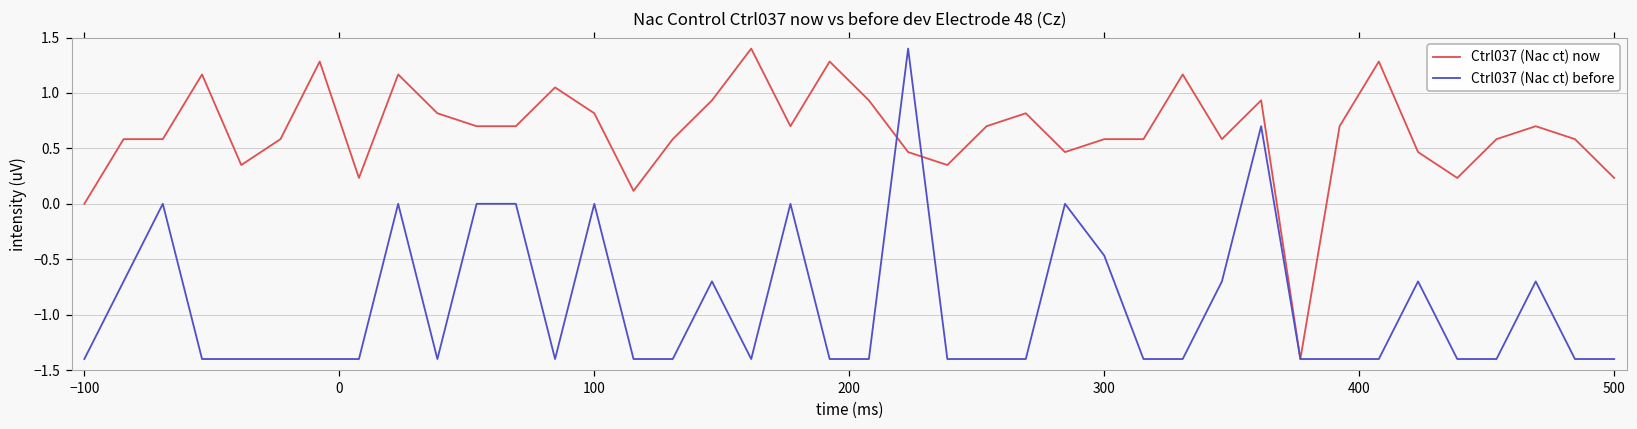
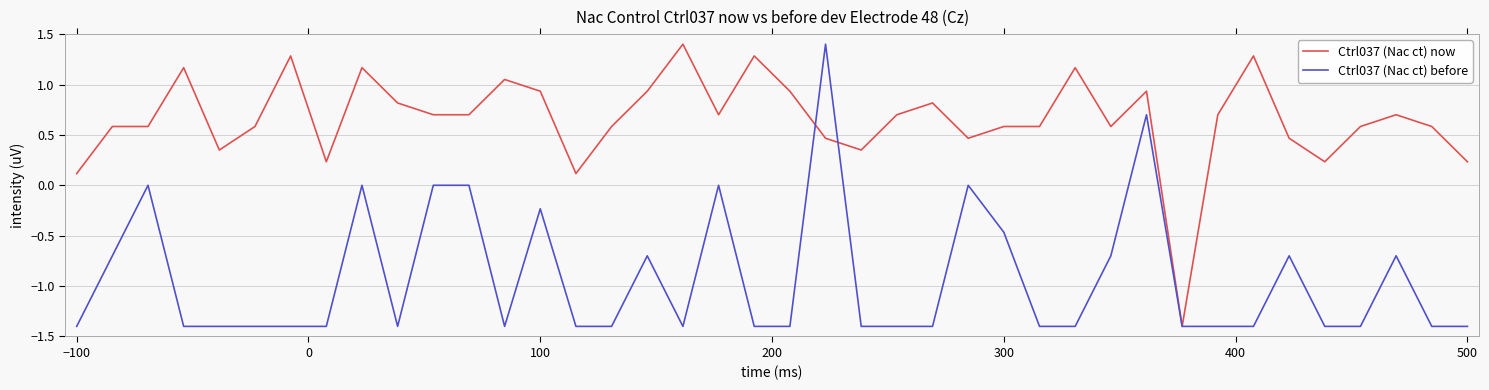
  {
    "Ctrl037 (Nac ct) now": {
-     "−100": 0.00,
-     "100": 0.82,
+     "−100": 0.12,
+     "100": 0.93,
      "300": 0.58,
      "500": 0.23
    },
    "Ctrl037 (Nac ct) before": {
      "−100": -1.40,
-     "100": 0.00,
+     "100": -0.23,
      "300": -0.47,
      "500": -1.40
    }
  }
